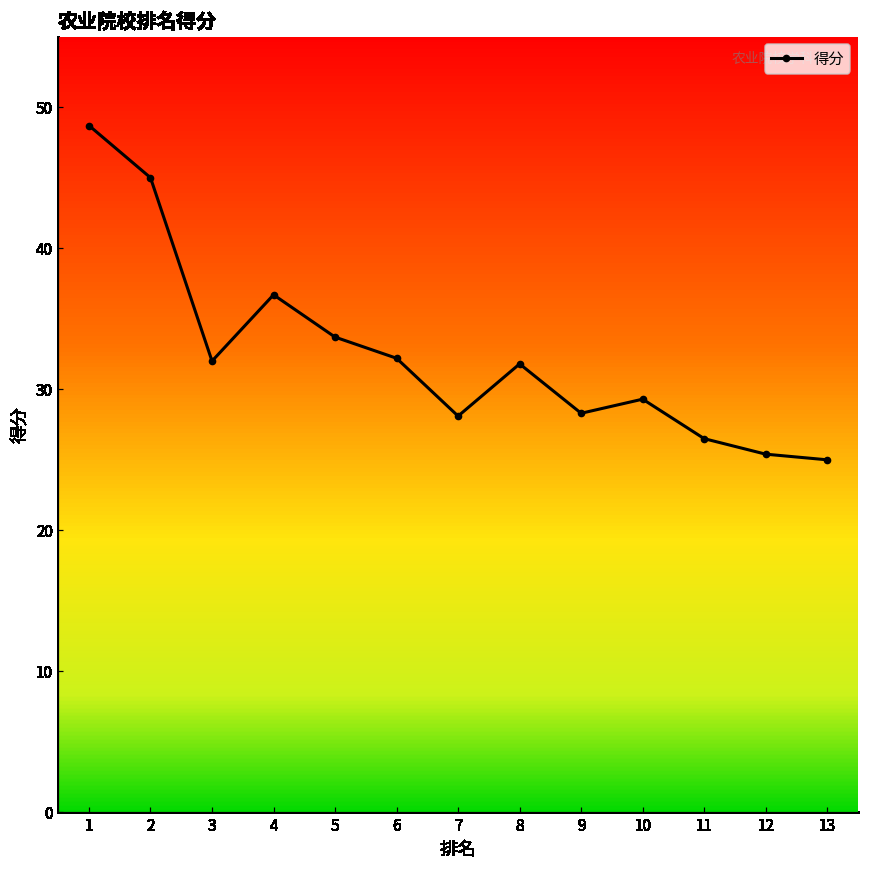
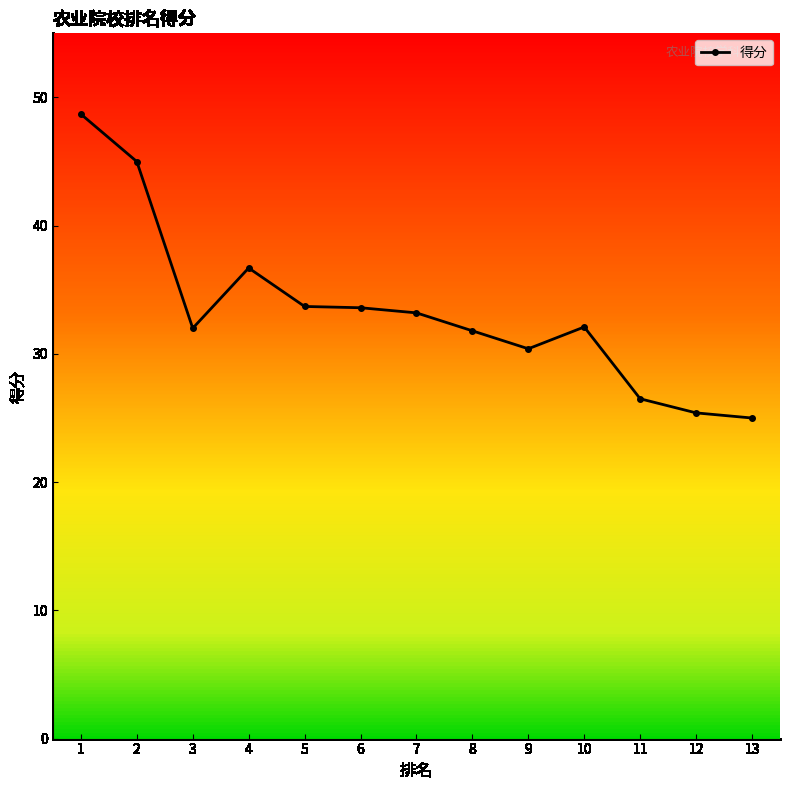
  {
    "1": 48.7,
    "2": 45.0,
    "3": 32.0,
    "4": 36.7,
    "5": 33.7,
-   "6": 32.2,
-   "7": 28.1,
+   "6": 33.6,
+   "7": 33.2,
    "8": 31.8,
-   "9": 28.3,
-   "10": 29.3,
+   "9": 30.4,
+   "10": 32.1,
    "11": 26.5,
    "12": 25.4,
    "13": 25.0
  }
